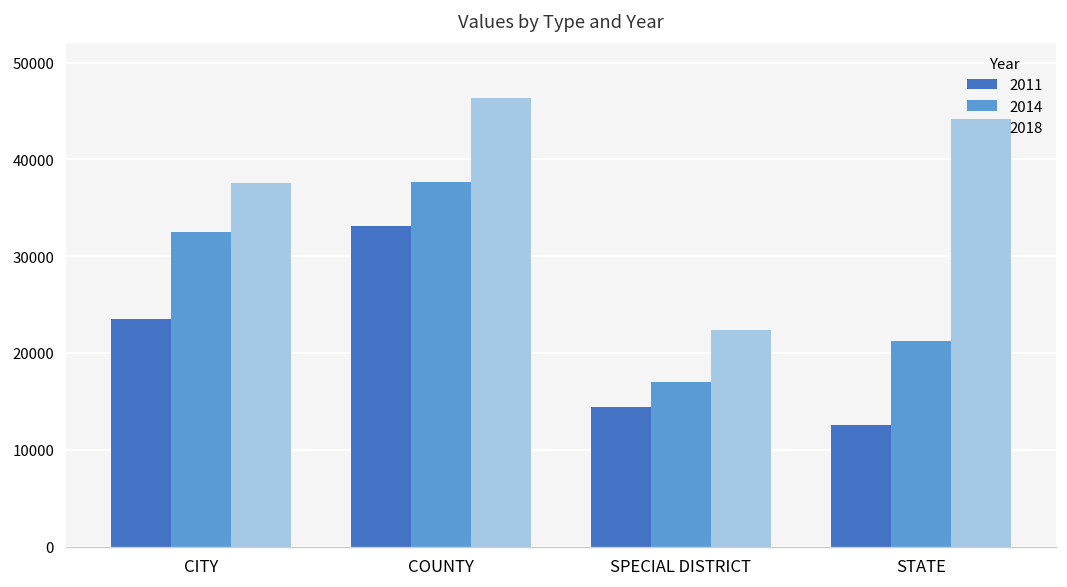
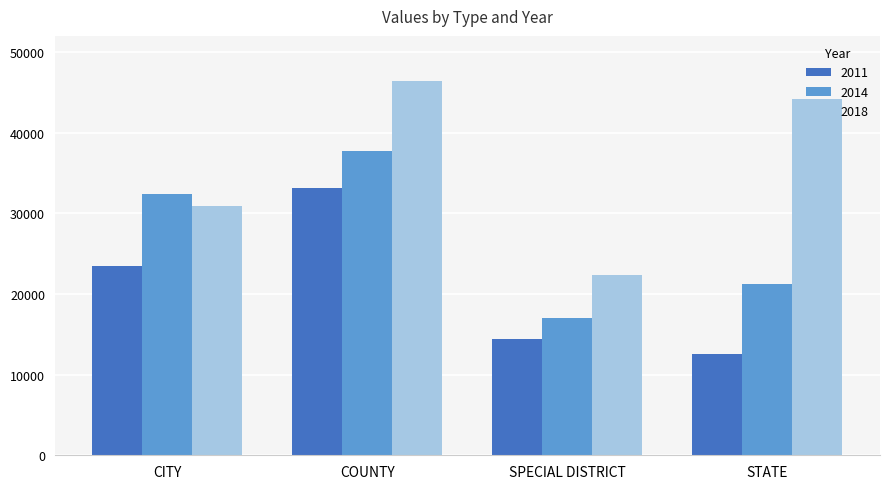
  {
    "2018": {
-     "CITY": 38000,
+     "CITY": 31000,
      "COUNTY": 46000,
      "SPECIAL DISTRICT": 22000,
      "STATE": 44000
    }
  }
